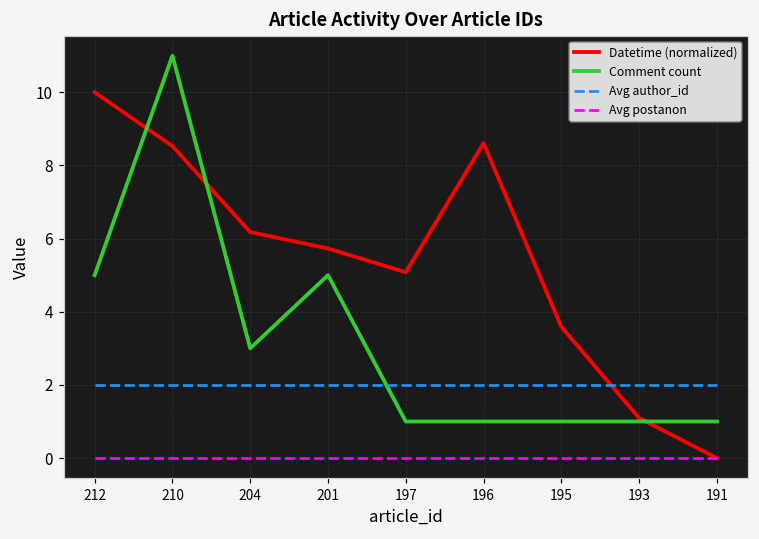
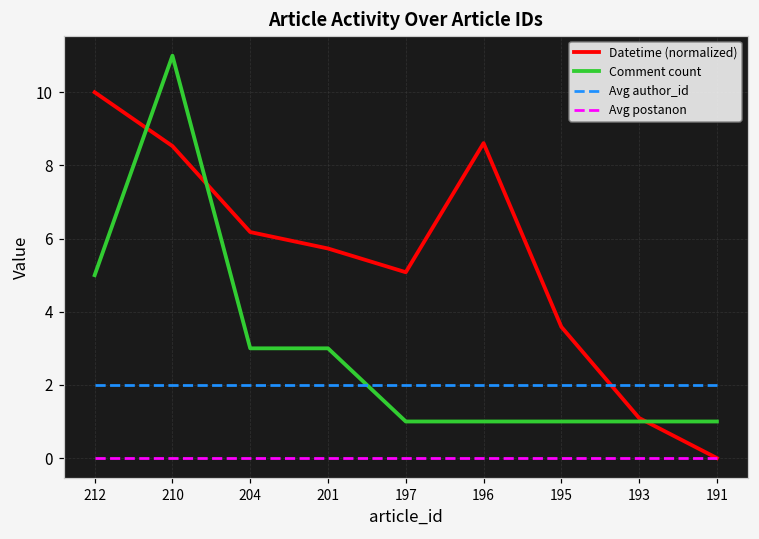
  {
    "Datetime (normalized)": {
      "212": 10,
      "210": 8.5,
      "204": 6.2,
      "201": 5.7,
      "197": 5.1,
      "196": 8.6,
      "195": 3.6,
      "193": 1.1
    },
    "Comment count": {
      "212": 5,
      "210": 11,
      "204": 3,
-     "201": 5,
+     "201": 3,
      "197": 1,
      "196": 1,
      "195": 1,
      "193": 1,
      "191": 1
    },
    "Avg author_id": {
      "212": 2,
      "210": 2,
      "204": 2,
      "201": 2,
      "197": 2,
      "196": 2,
      "195": 2,
      "193": 2,
      "191": 2
    },
    "Avg postanon": {
      "212": 0,
      "210": 0,
      "204": 0,
      "201": 0,
      "197": 0,
      "196": 0,
      "195": 0,
      "193": 0
    }
  }
